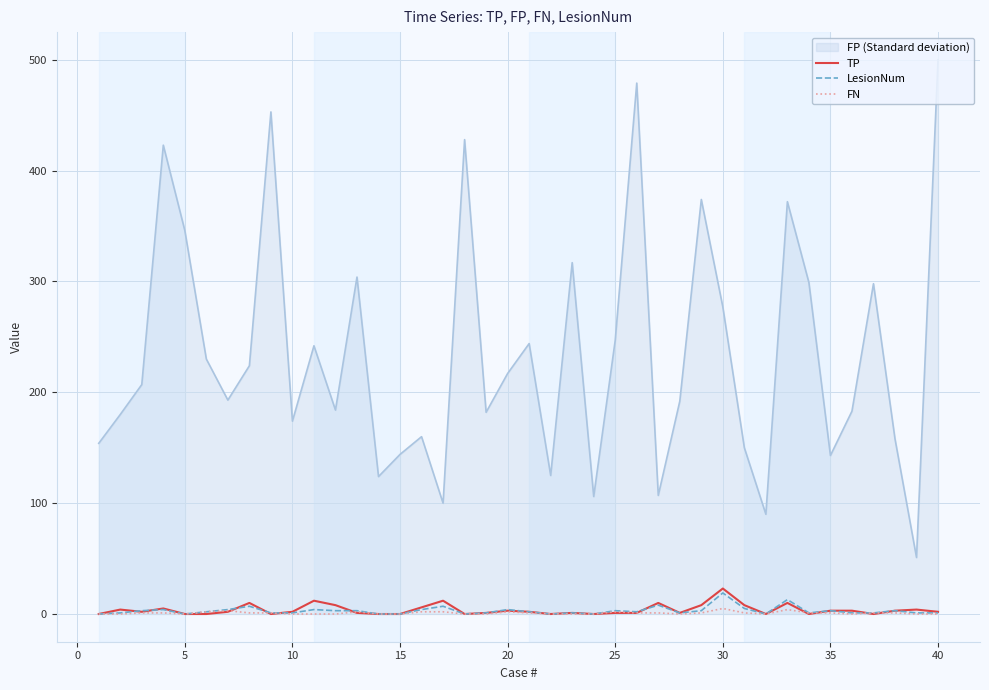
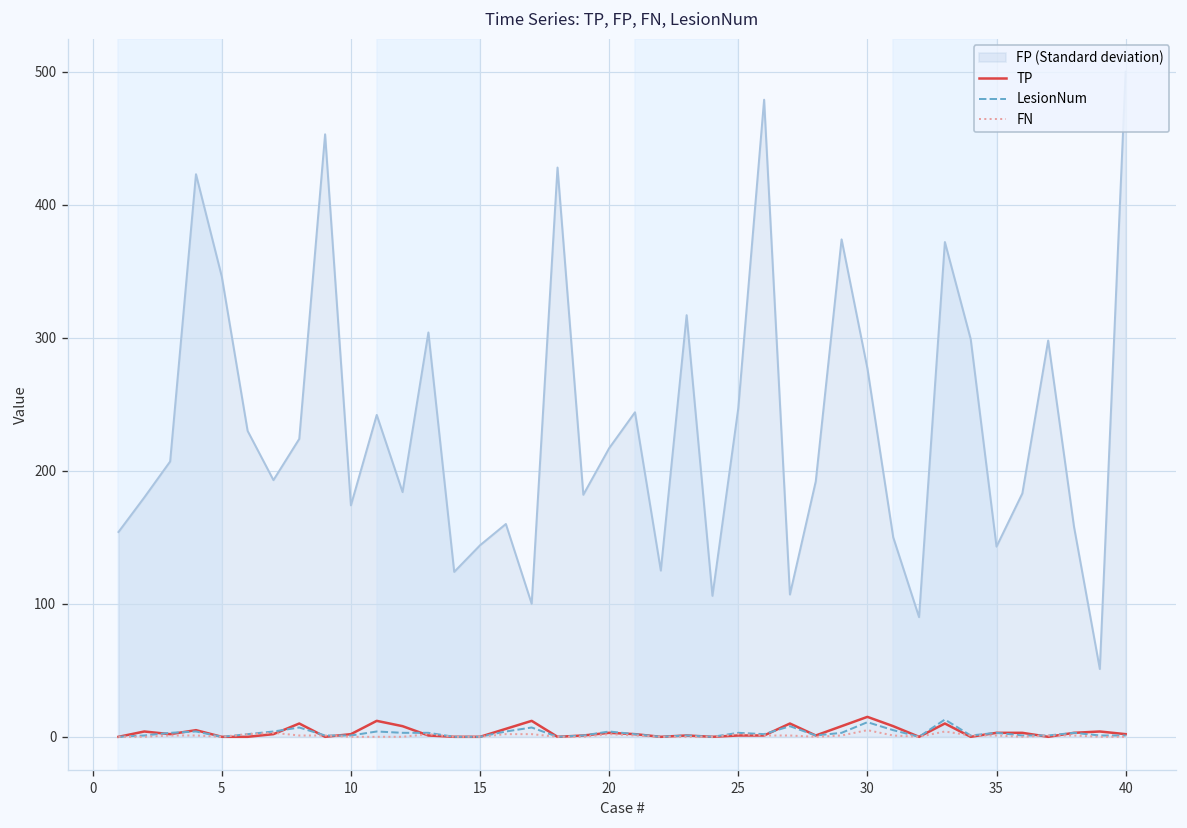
  {
    "TP": {
-     "30": 23
+     "30": 15
    },
    "LesionNum": {
-     "30": 19
+     "30": 11
    },
    "FN": {
      "30": 5
    }
  }
